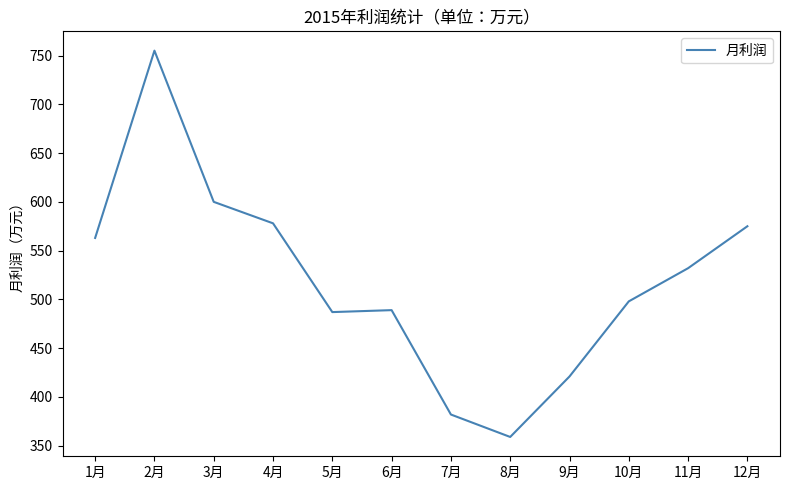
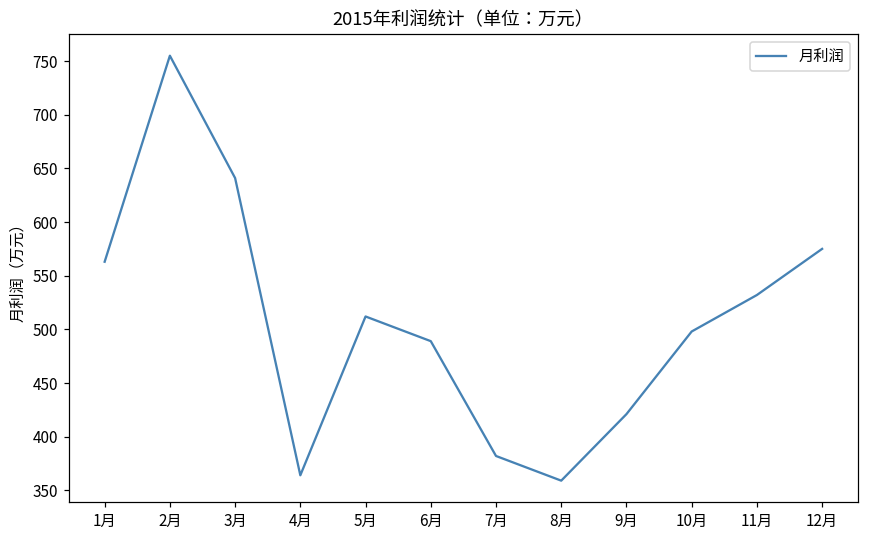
  {
    "1月": 560,
    "2月": 760,
-   "3月": 600,
-   "4月": 580,
-   "5月": 490,
+   "3月": 640,
+   "4月": 360,
+   "5月": 510,
    "6月": 490,
    "7月": 380,
    "8月": 360,
    "9月": 420,
    "10月": 500,
    "11月": 530,
    "12月": 580
  }
